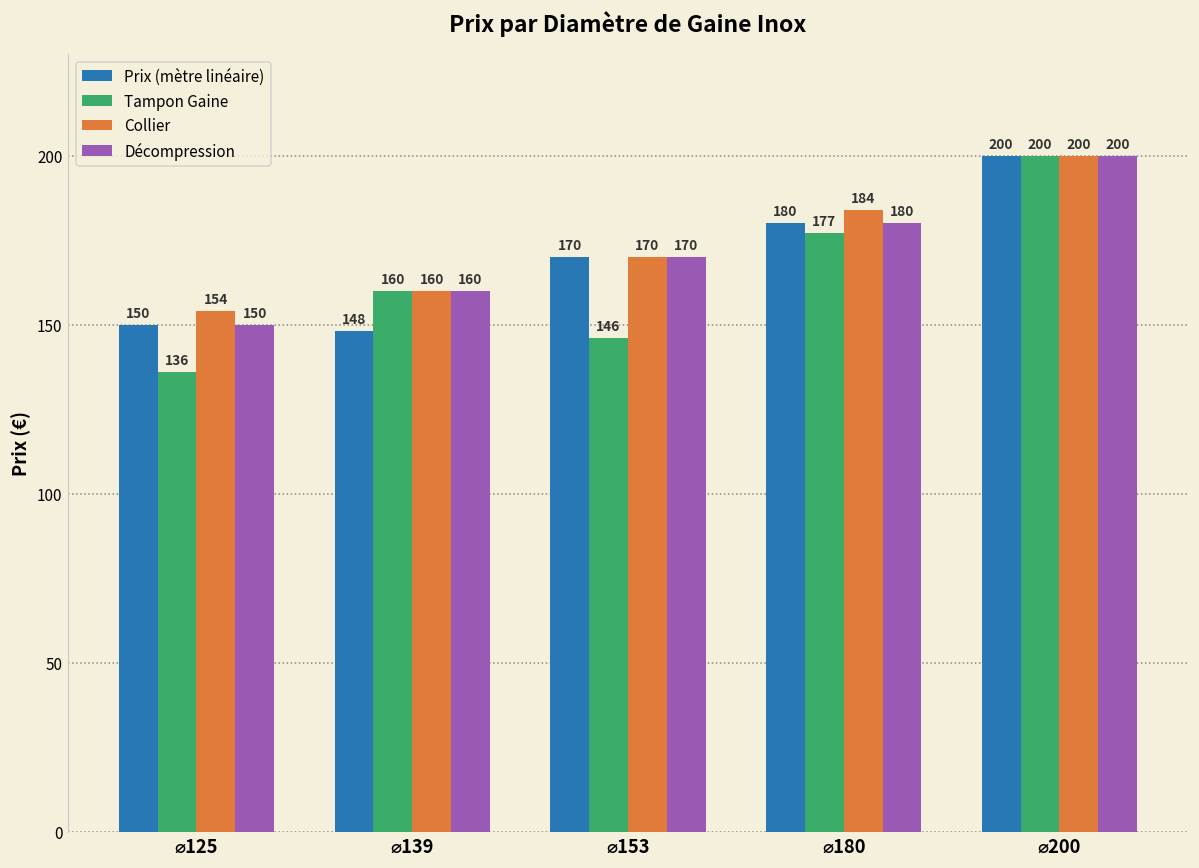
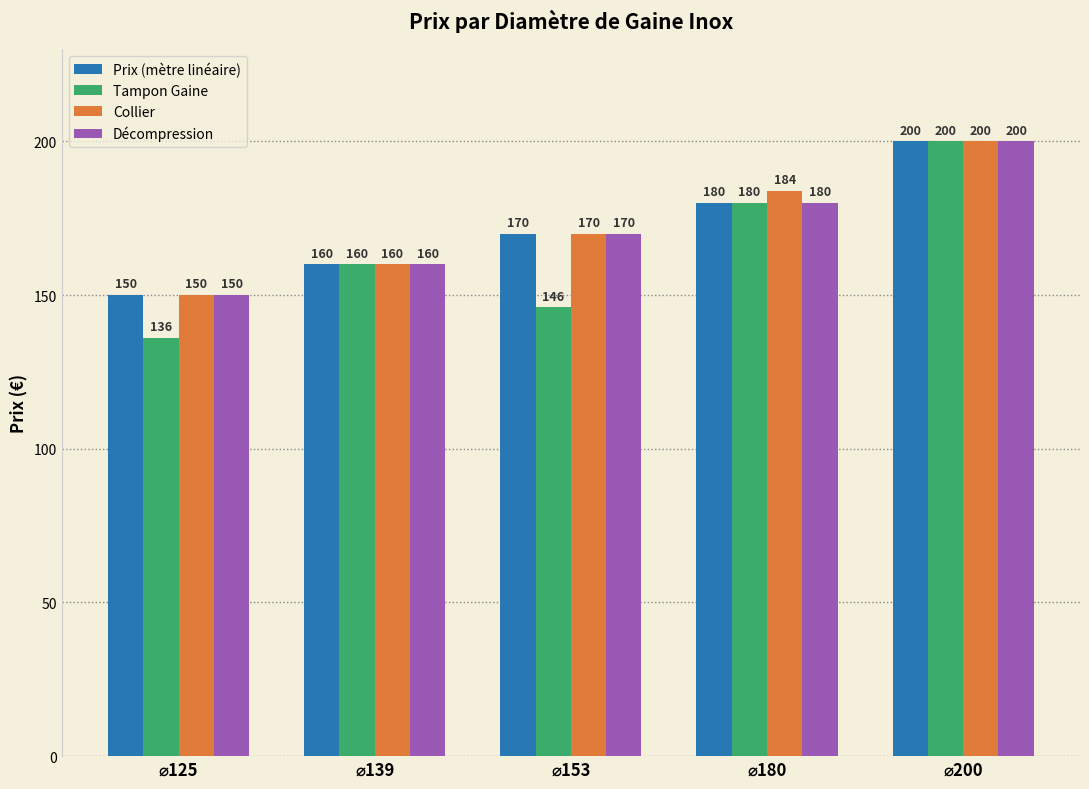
  {
    "Prix (mètre linéaire)": {
      "⌀125": 150,
-     "⌀139": 148,
+     "⌀139": 160,
      "⌀153": 170,
      "⌀180": 180,
      "⌀200": 200
    },
    "Tampon Gaine": {
      "⌀125": 136,
      "⌀139": 160,
      "⌀153": 146,
-     "⌀180": 177,
+     "⌀180": 180,
      "⌀200": 200
    },
    "Collier": {
-     "⌀125": 154,
+     "⌀125": 150,
      "⌀139": 160,
      "⌀153": 170,
      "⌀180": 184,
      "⌀200": 200
    },
    "Décompression": {
      "⌀125": 150,
      "⌀139": 160,
      "⌀153": 170,
      "⌀180": 180,
      "⌀200": 200
    }
  }
